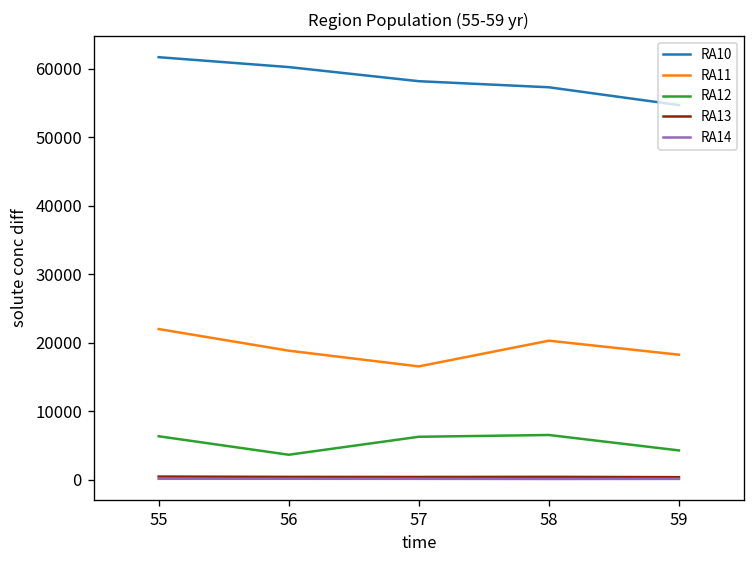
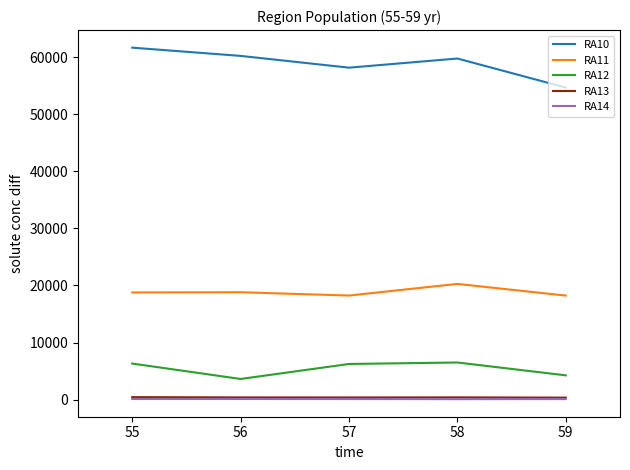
  {
    "RA10": {
      "55": 62000,
      "56": 60000,
      "57": 58000,
-     "58": 57000
+     "58": 60000
    },
    "RA11": {
-     "55": 22000,
+     "55": 19000,
      "56": 19000,
-     "57": 17000,
+     "57": 18000,
      "58": 20000,
      "59": 18000
    },
    "RA12": {
      "55": 6000,
      "56": 4000,
      "57": 6000,
      "58": 7000,
      "59": 4000
    }
  }
